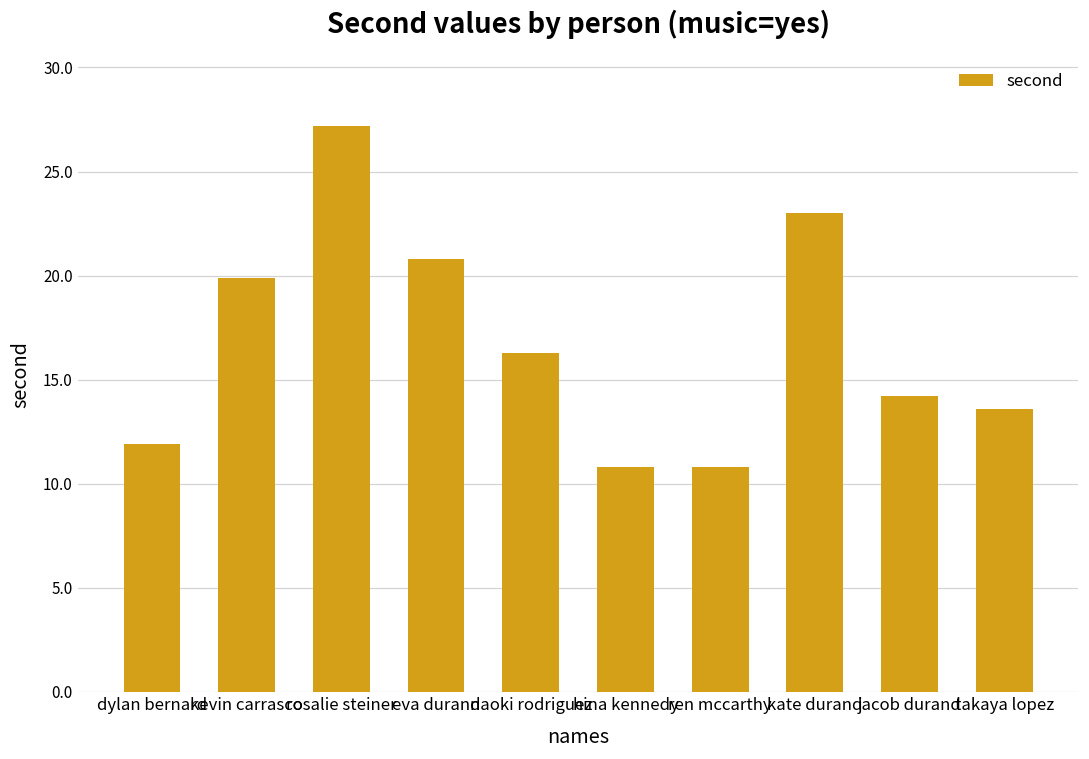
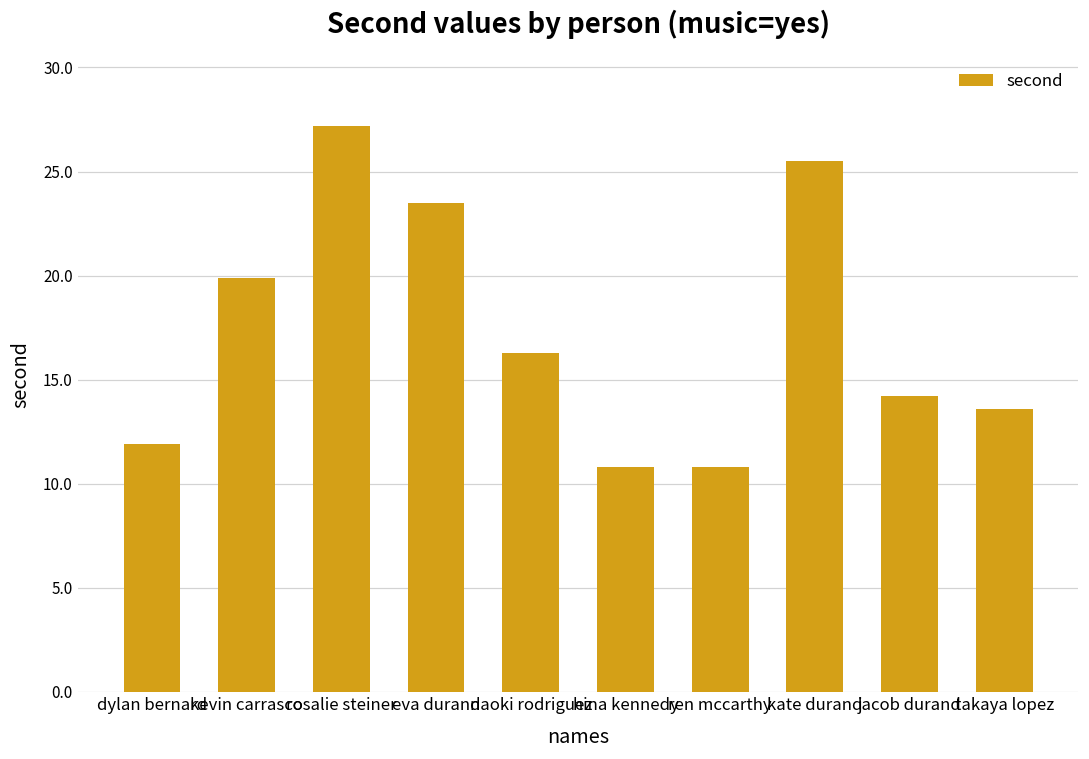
  {
-   "eva durand": 20.8,
+   "eva durand": 23.5,
    "ren mccarthy": 10.8,
-   "kate durand": 23.0,
+   "kate durand": 25.5,
    "jacob durand": 14.2,
    "takaya lopez": 13.6
  }
